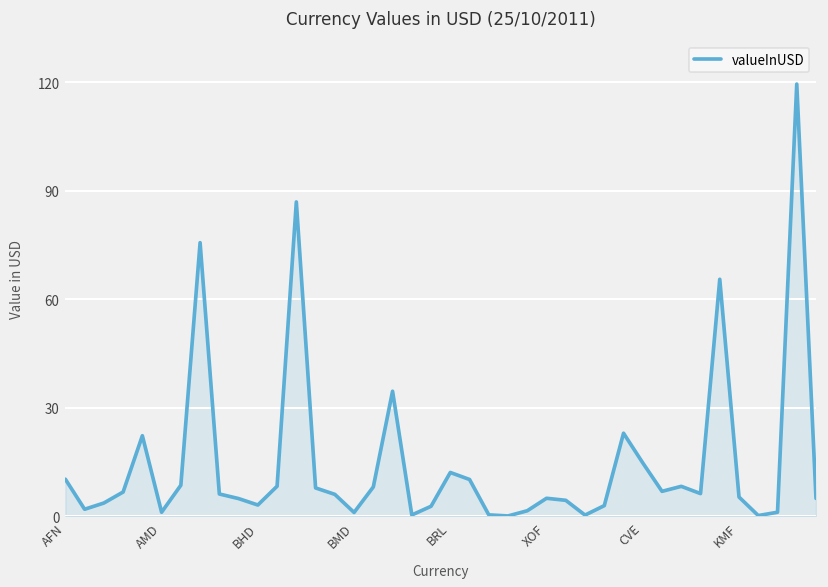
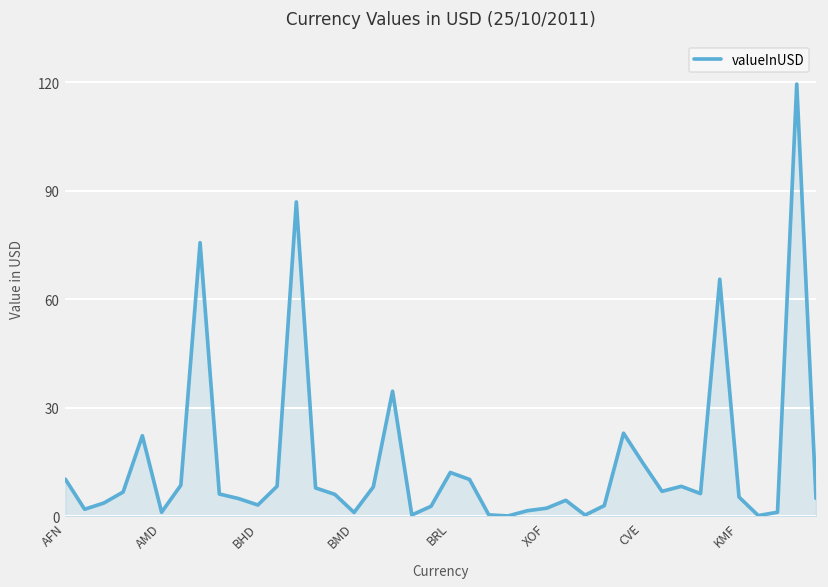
  {
    "AFN": 10,
    "AMD": 1,
    "BHD": 3,
    "BMD": 1,
    "BRL": 12,
-   "XOF": 5,
+   "XOF": 2,
    "CVE": 15,
    "KMF": 5
  }
